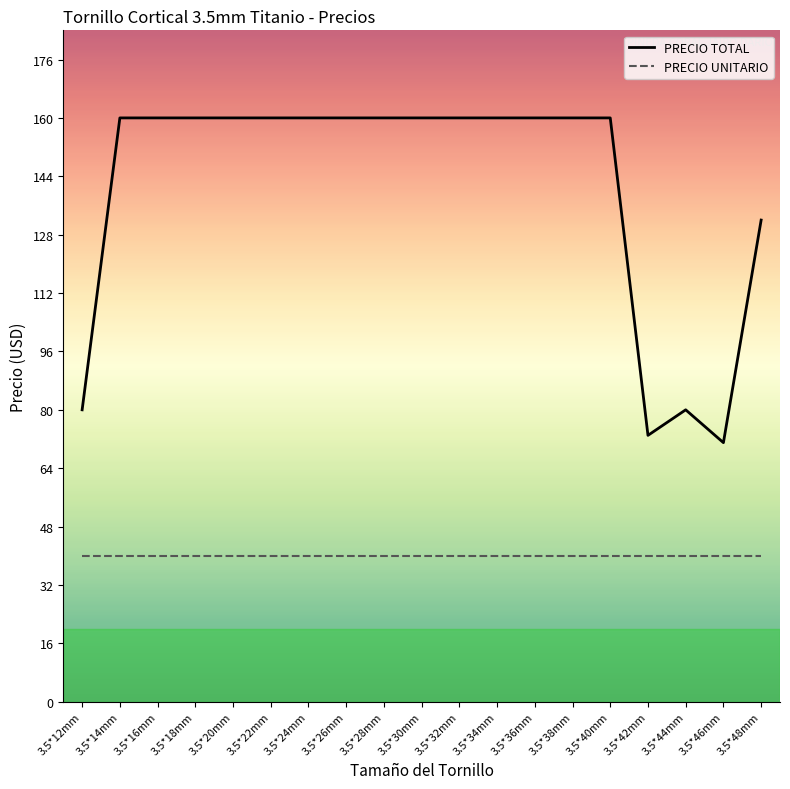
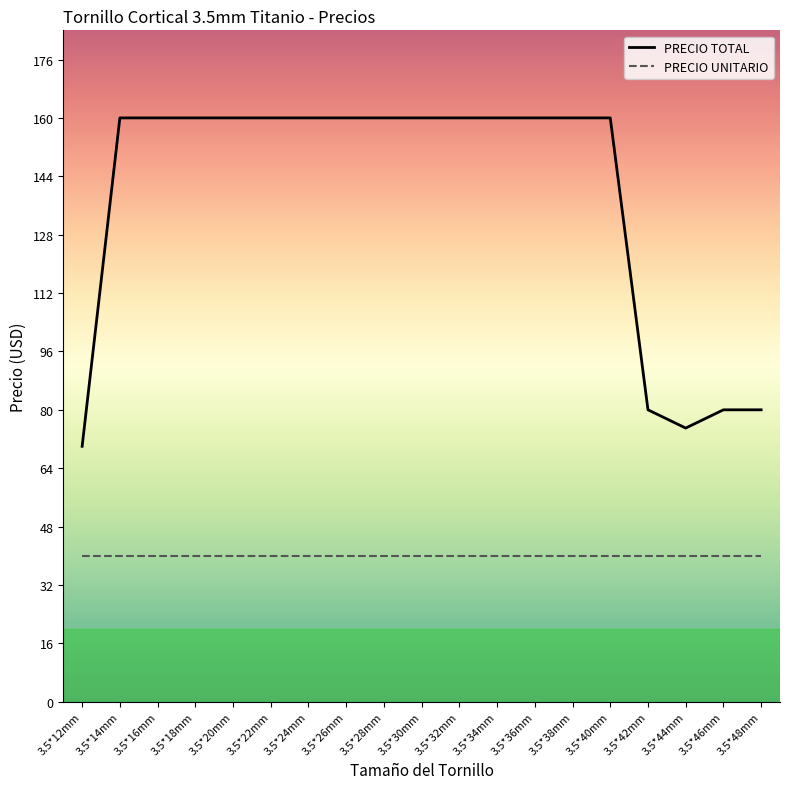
  {
    "PRECIO TOTAL": {
-     "3.5*12mm": 80,
+     "3.5*12mm": 70,
      "3.5*14mm": 160,
      "3.5*16mm": 160,
      "3.5*18mm": 160,
      "3.5*20mm": 160,
      "3.5*22mm": 160,
      "3.5*24mm": 160,
      "3.5*26mm": 160,
      "3.5*28mm": 160,
      "3.5*30mm": 160,
      "3.5*32mm": 160,
      "3.5*34mm": 160,
      "3.5*36mm": 160,
      "3.5*38mm": 160,
      "3.5*40mm": 160,
-     "3.5*42mm": 73,
-     "3.5*44mm": 80,
-     "3.5*46mm": 71,
-     "3.5*48mm": 132
+     "3.5*42mm": 80,
+     "3.5*44mm": 75,
+     "3.5*46mm": 80,
+     "3.5*48mm": 80
    },
    "PRECIO UNITARIO": {
      "3.5*12mm": 40,
      "3.5*14mm": 40,
      "3.5*16mm": 40,
      "3.5*18mm": 40,
      "3.5*20mm": 40,
      "3.5*22mm": 40,
      "3.5*24mm": 40,
      "3.5*26mm": 40,
      "3.5*28mm": 40,
      "3.5*30mm": 40,
      "3.5*32mm": 40,
      "3.5*34mm": 40,
      "3.5*36mm": 40,
      "3.5*38mm": 40,
      "3.5*40mm": 40,
      "3.5*42mm": 40,
      "3.5*44mm": 40,
      "3.5*46mm": 40,
      "3.5*48mm": 40
    }
  }
